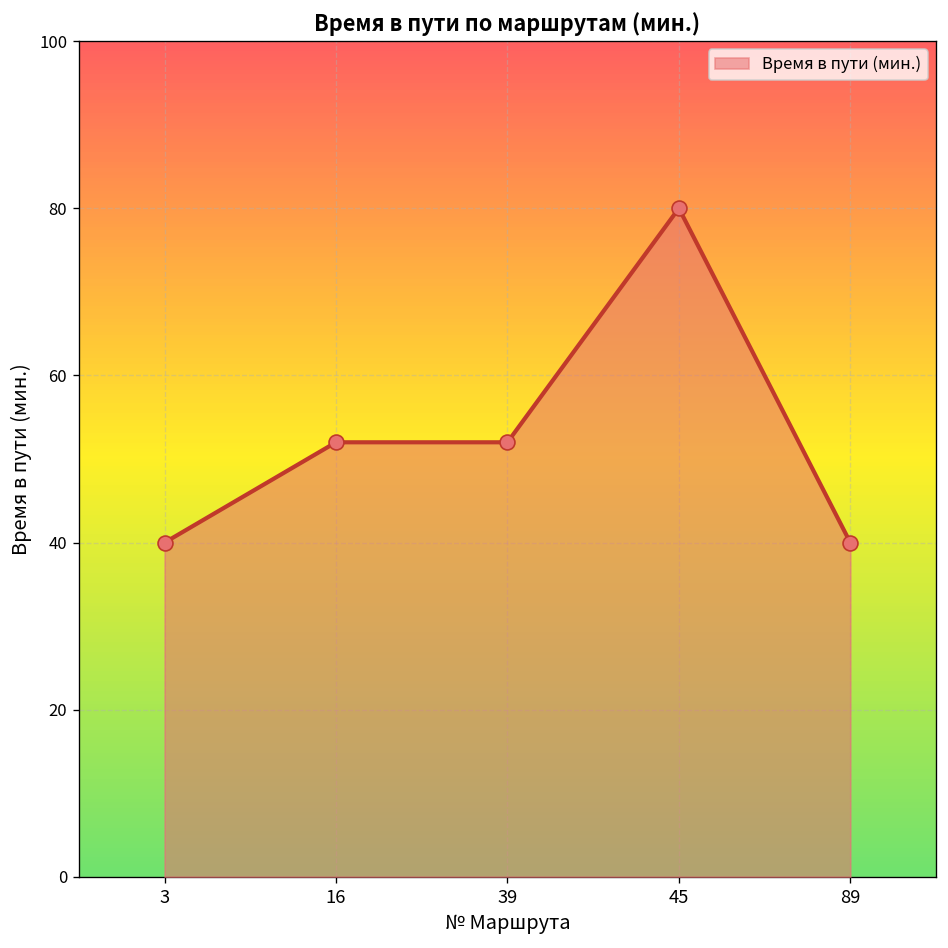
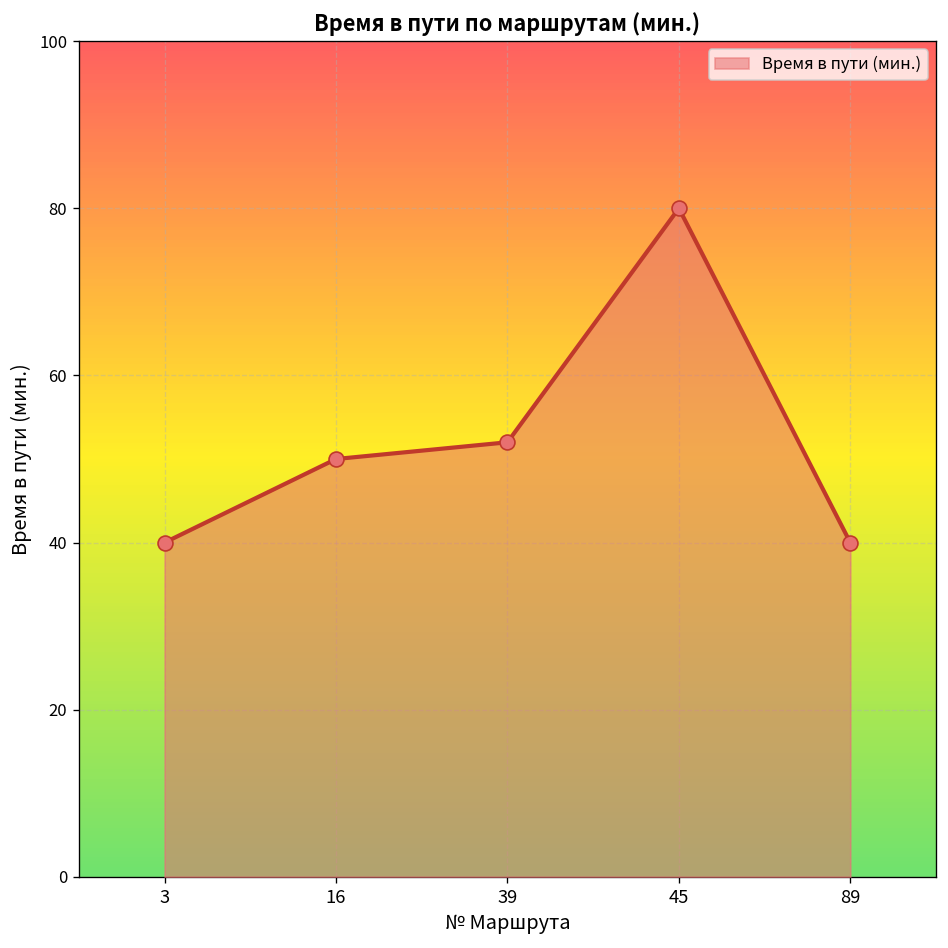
  {
    "3": 40,
-   "16": 52,
+   "16": 50,
    "39": 52,
    "45": 80,
    "89": 40
  }
